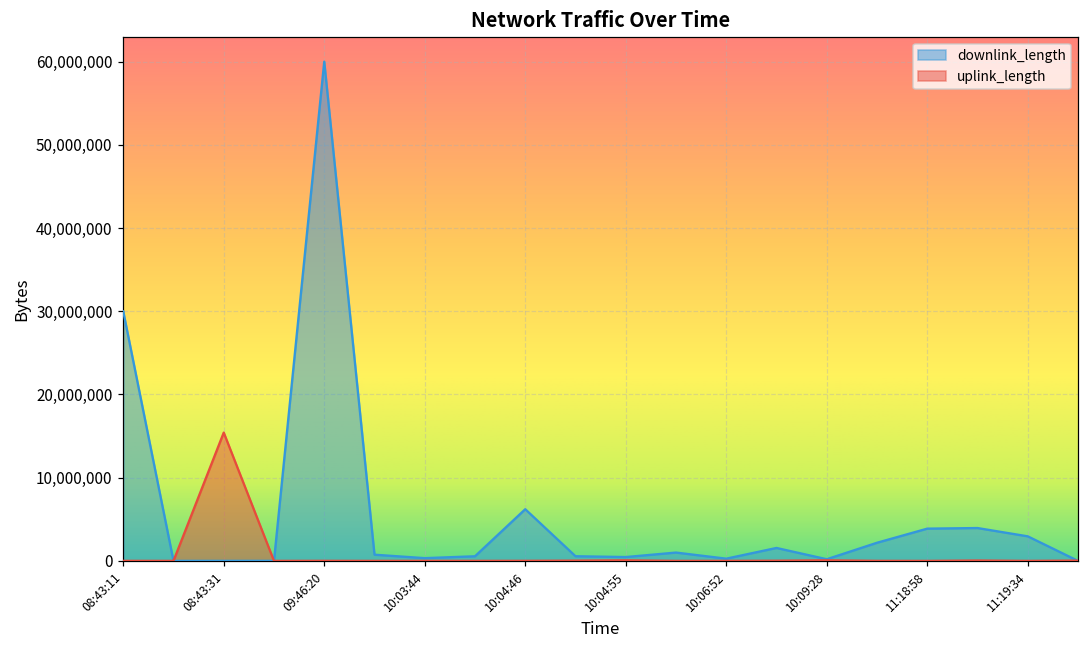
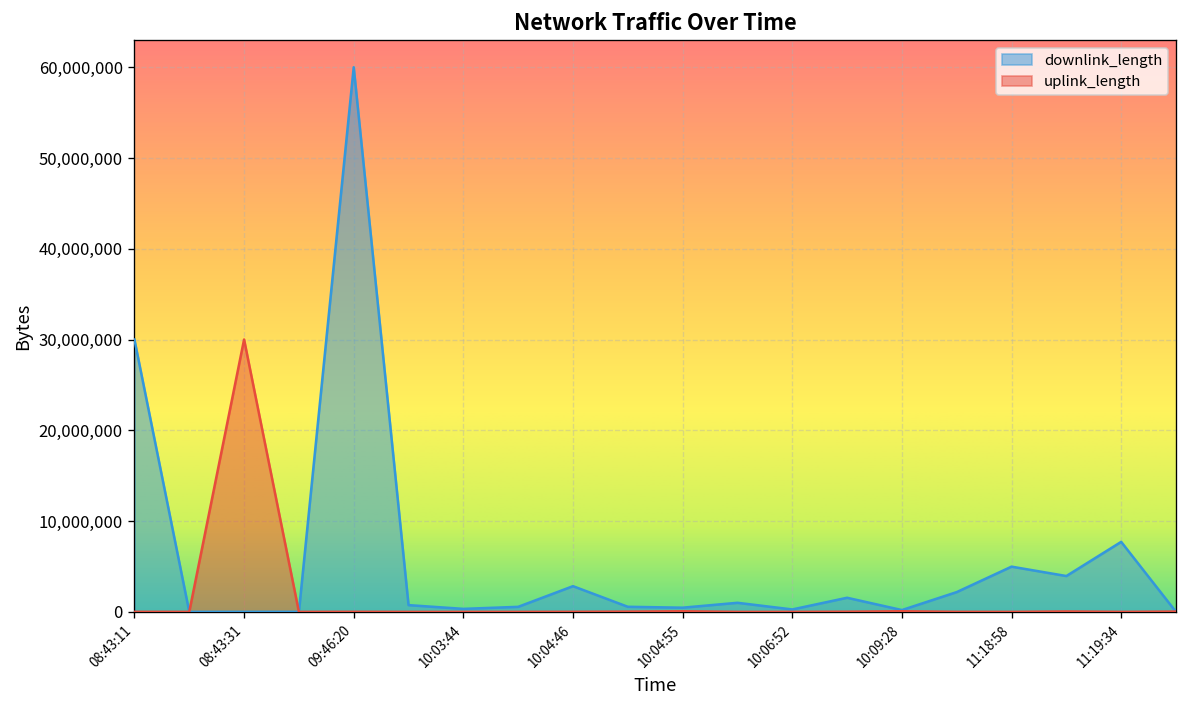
  {
    "downlink_length": {
      "08:43:31": "0",
      "09:46:20": "60,000,000",
-     "10:04:46": "6,000,000",
+     "10:04:46": "3,000,000",
      "10:04:55": "0",
-     "11:18:58": "4,000,000",
-     "11:19:34": "3,000,000"
+     "11:18:58": "5,000,000",
+     "11:19:34": "8,000,000"
    },
    "uplink_length": {
-     "08:43:31": "15,000,000",
+     "08:43:31": "30,000,000",
      "09:46:20": "0",
      "10:04:46": "0",
      "10:04:55": "0",
      "11:18:58": "0",
      "11:19:34": "0"
    }
  }
